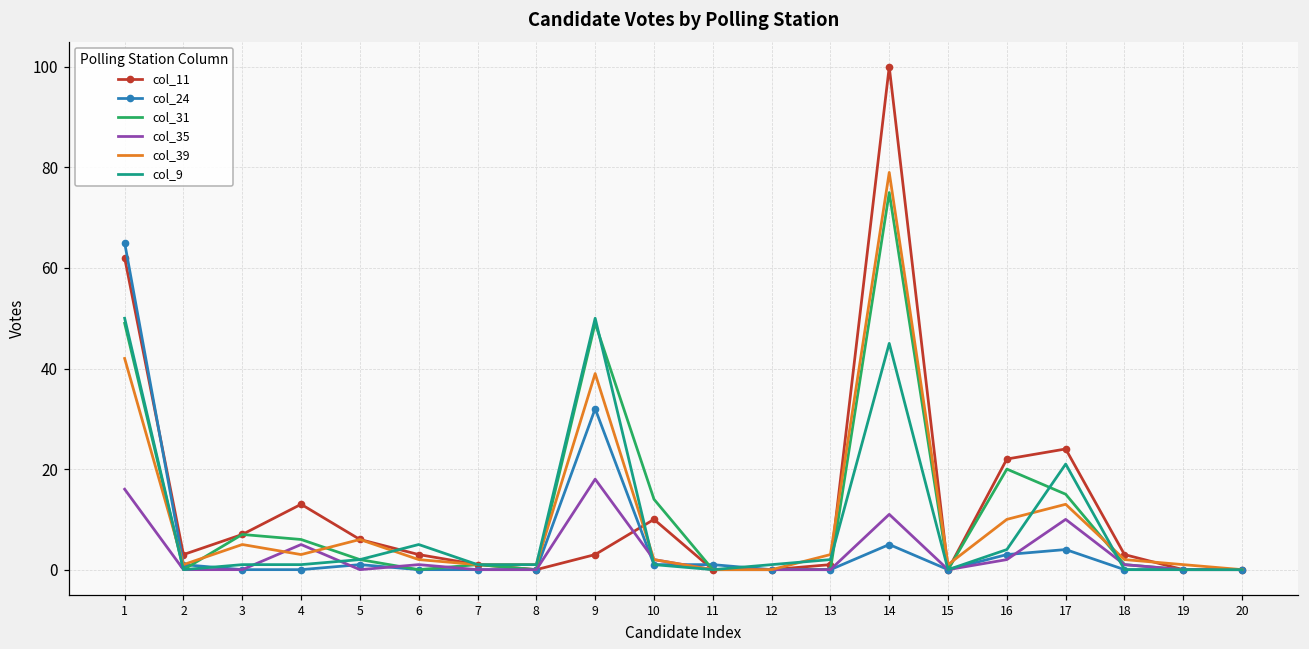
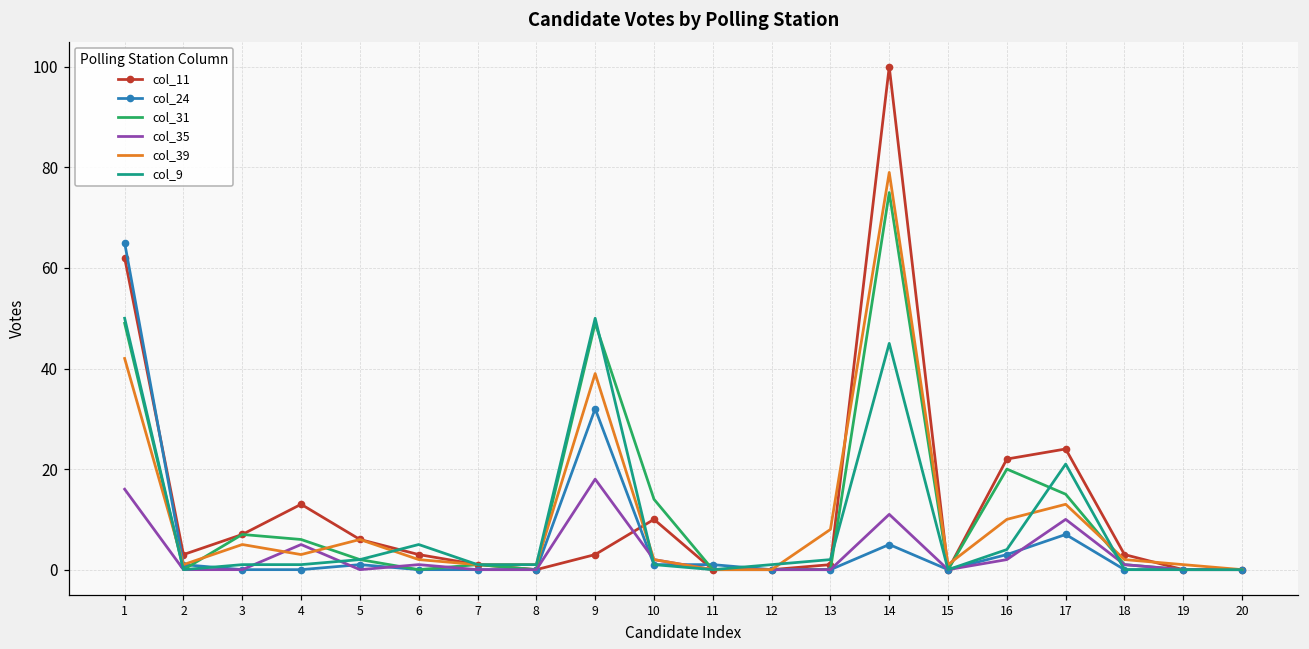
  {
    "col_11": {
      "1": 62,
      "2": 3,
      "4": 13,
      "6": 3,
      "9": 3,
      "10": 10,
      "13": 1,
      "14": 100,
      "16": 22,
      "17": 24,
      "18": 3
    },
    "col_24": {
      "1": 65,
      "4": 0,
      "5": 1,
      "9": 32,
      "11": 1,
      "14": 5,
      "16": 3,
-     "17": 4
+     "17": 7
    },
    "col_35": {
      "1": 16,
      "4": 5,
      "5": 0,
      "6": 1,
      "9": 18,
      "14": 11,
      "16": 2,
      "17": 10
    },
    "col_39": {
      "1": 42,
      "3": 5,
      "4": 3,
      "6": 2,
      "9": 39,
-     "13": 3,
+     "13": 8,
      "14": 79,
      "15": 1,
      "16": 10,
      "17": 13,
      "18": 2,
      "19": 1
    }
  }
